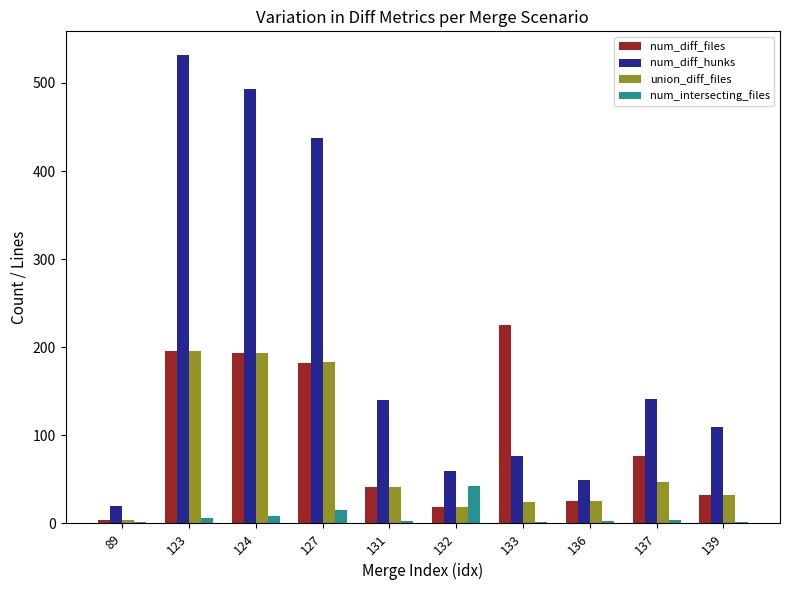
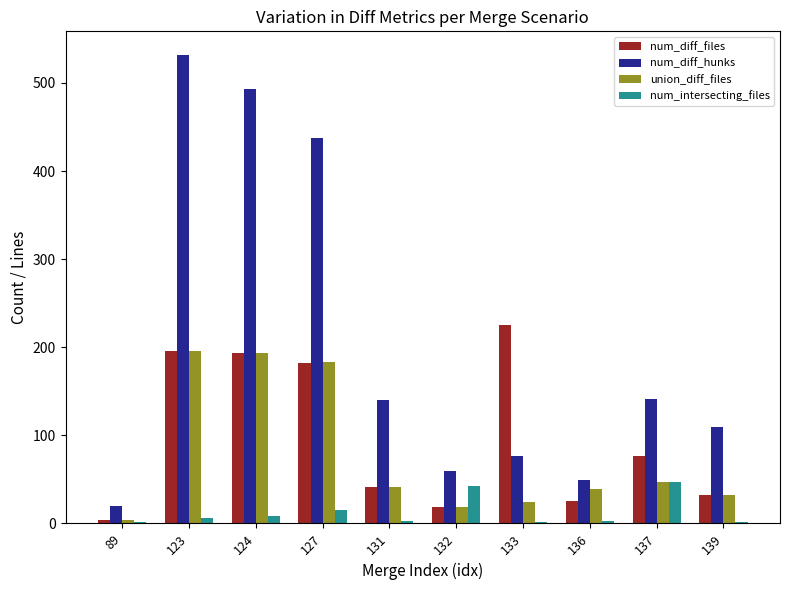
  {
    "num_diff_files": {
      "89": 0,
      "123": 200,
      "124": 190,
      "127": 180,
      "131": 40,
      "132": 20,
      "133": 230,
      "136": 30,
      "137": 80,
      "139": 30
    },
    "num_diff_hunks": {
      "89": 20,
      "123": 530,
      "124": 490,
      "127": 440,
      "131": 140,
      "132": 60,
      "133": 80,
      "136": 50,
      "137": 140,
      "139": 110
    },
    "union_diff_files": {
      "89": 0,
      "123": 200,
      "124": 190,
      "127": 180,
      "131": 40,
      "132": 20,
      "133": 20,
-     "136": 30,
+     "136": 40,
      "137": 50,
      "139": 30
    },
    "num_intersecting_files": {
      "123": 10,
      "124": 10,
      "127": 20,
      "131": 0,
      "132": 40,
      "136": 0,
-     "137": 0
+     "137": 50
    }
  }
